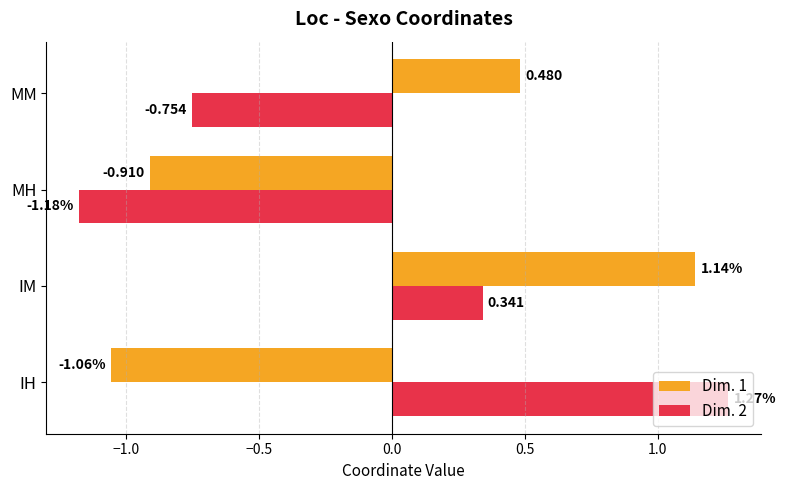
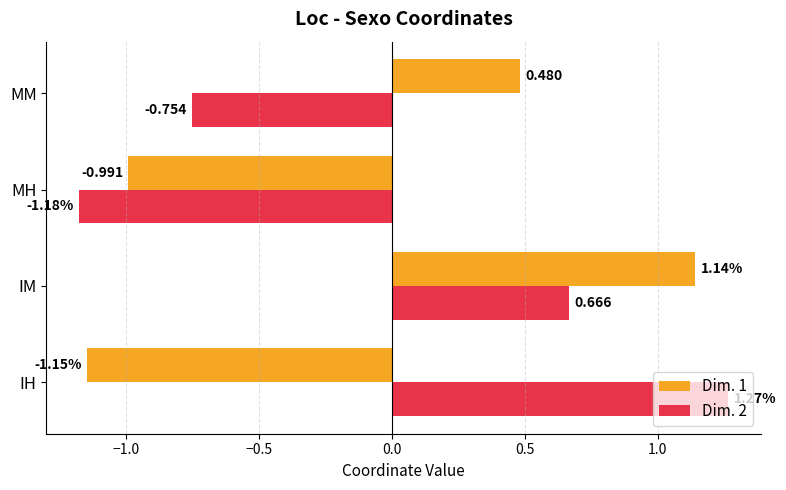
  {
    "Dim. 1": {
      "MM": "0.480",
-     "MH": "-0.910",
+     "MH": "-0.991",
      "IM": "1.14%",
-     "IH": "-1.06%"
+     "IH": "-1.15%"
    },
    "Dim. 2": {
      "MM": "-0.754",
      "MH": "-1.18%",
-     "IM": "0.341"
+     "IM": "0.666"
    }
  }
